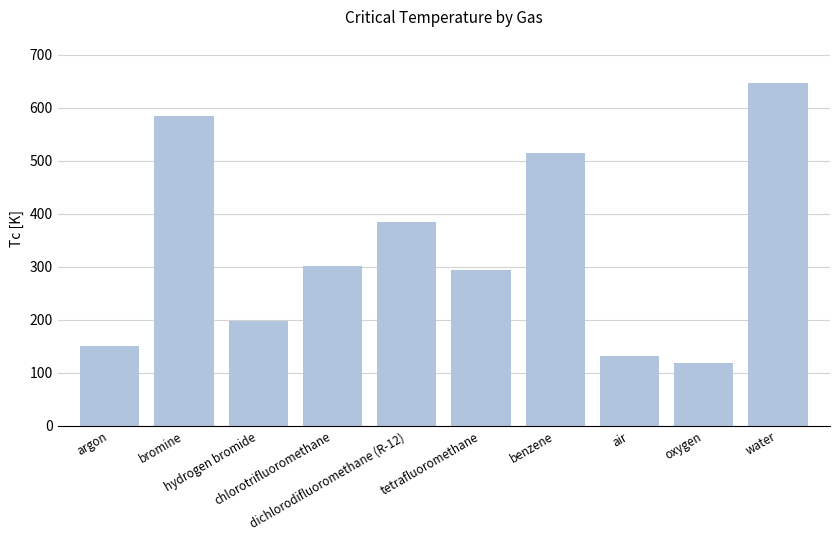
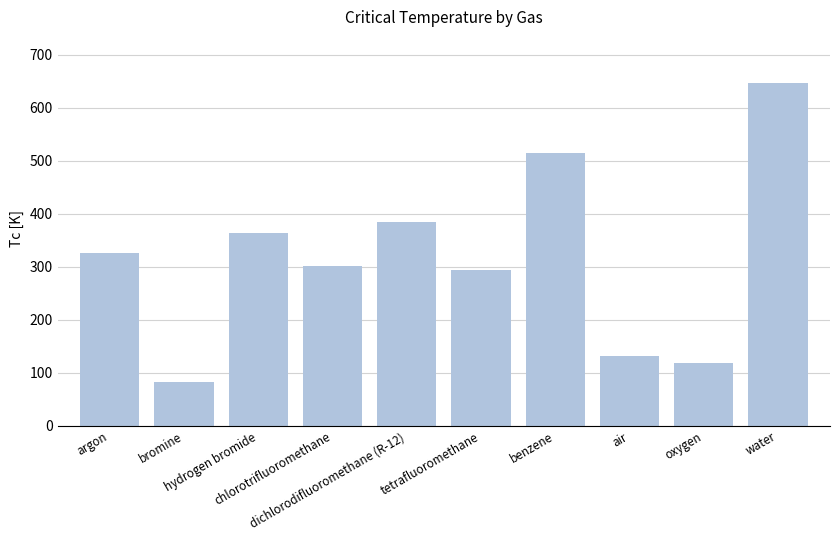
  {
-   "argon": 150,
-   "bromine": 580,
-   "hydrogen bromide": 200,
+   "argon": 330,
+   "bromine": 80,
+   "hydrogen bromide": 360,
    "chlorotrifluoromethane": 300,
    "dichlorodifluoromethane (R-12)": 380,
    "tetrafluoromethane": 290,
    "benzene": 520,
    "air": 130,
    "oxygen": 120,
    "water": 650
  }
